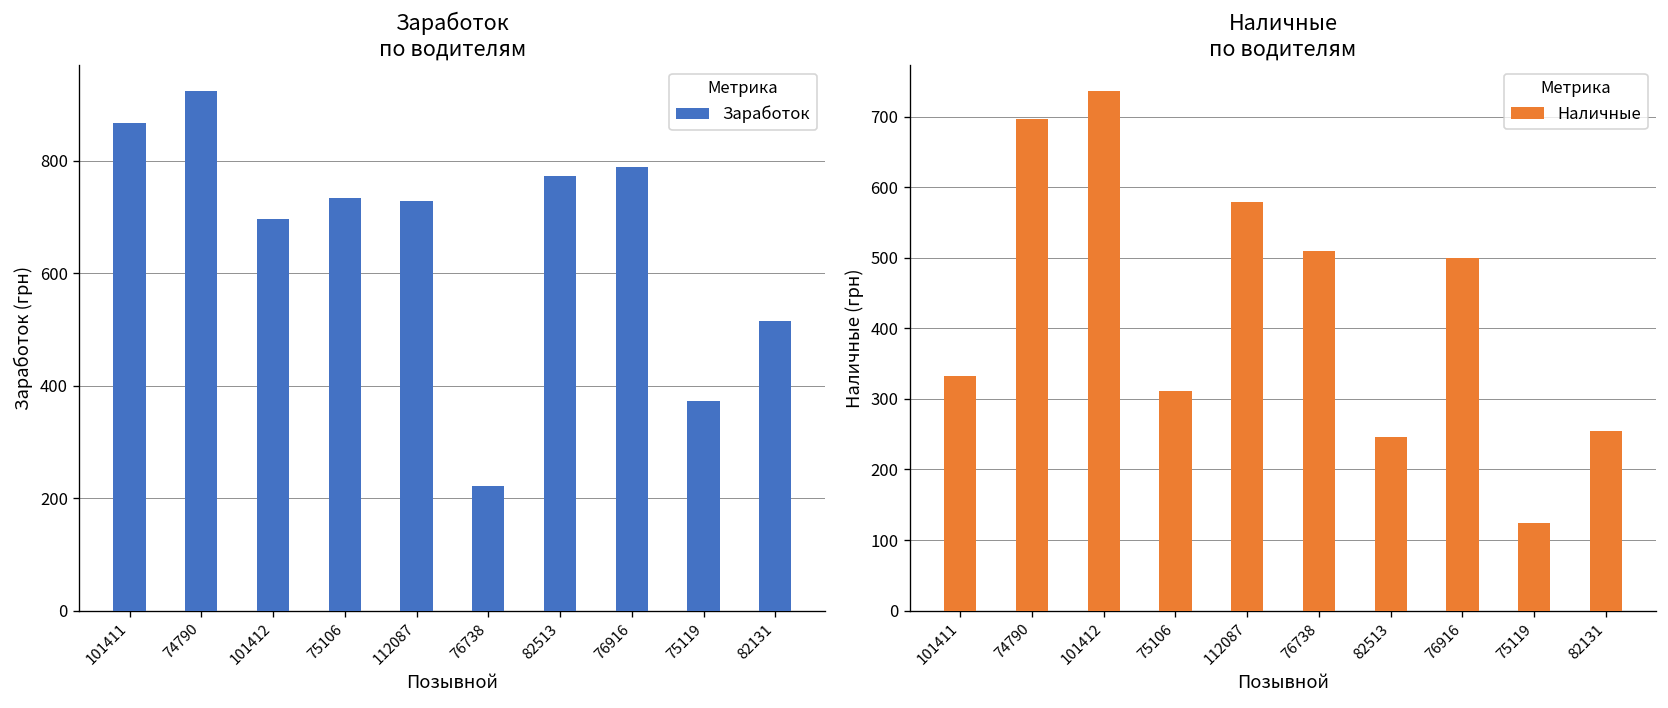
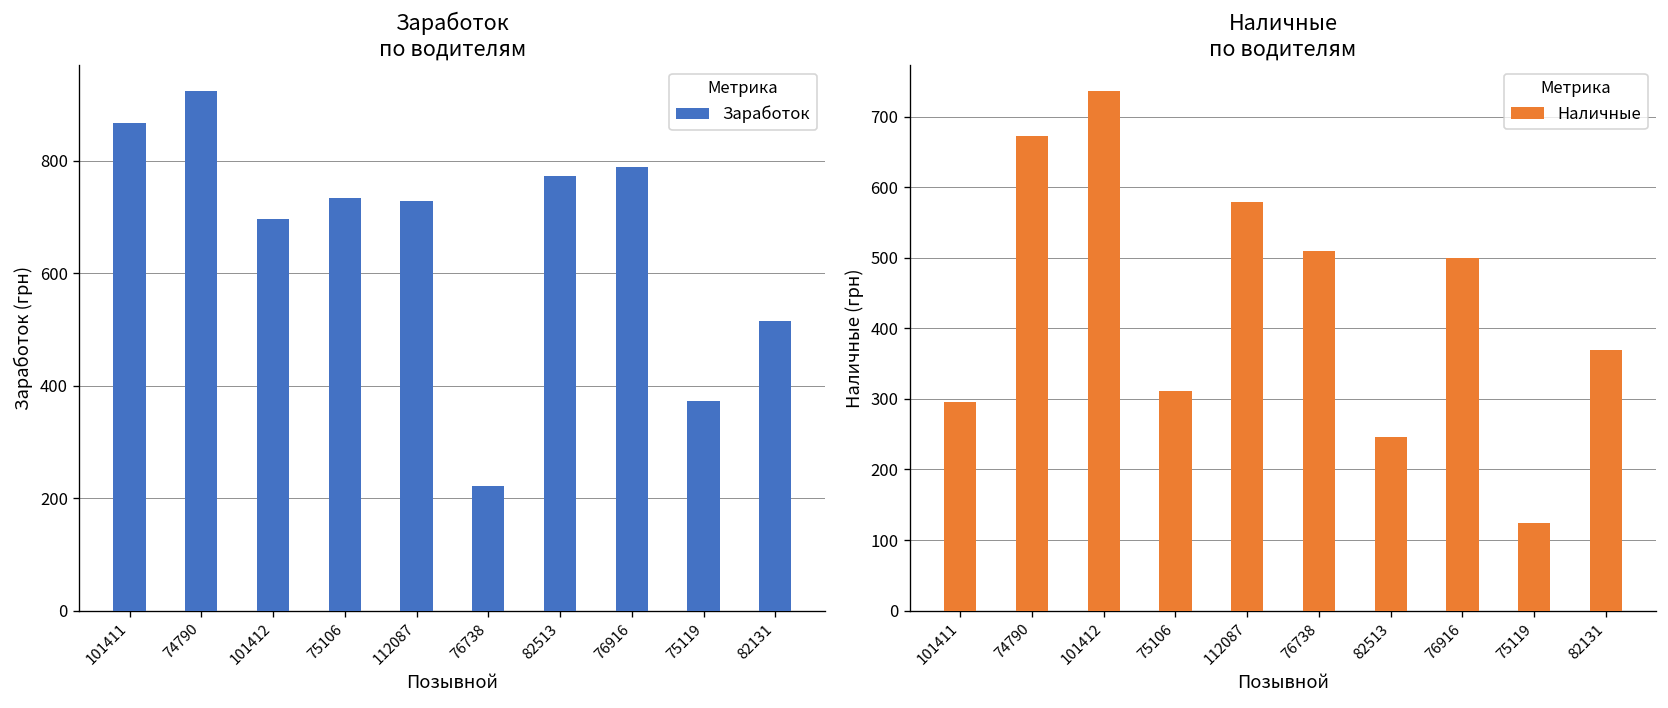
  {
    "Заработок по водителям": {
      "101411": 870,
      "74790": 920,
      "101412": 700,
      "75106": 730,
      "112087": 730,
      "76738": 220,
      "82513": 770,
      "76916": 790,
      "75119": 370,
      "82131": 520
    },
    "Наличные по водителям": {
-     "101411": 330,
-     "74790": 700,
+     "101411": 300,
+     "74790": 670,
      "101412": 740,
      "75106": 310,
      "112087": 580,
      "76738": 510,
      "82513": 250,
      "76916": 500,
      "75119": 120,
-     "82131": 250
+     "82131": 370
    }
  }
